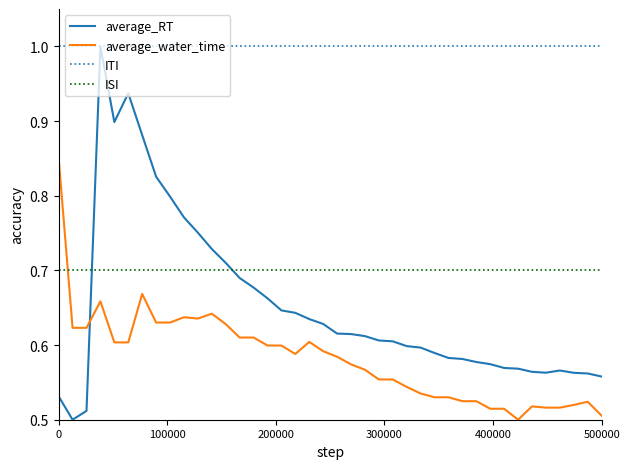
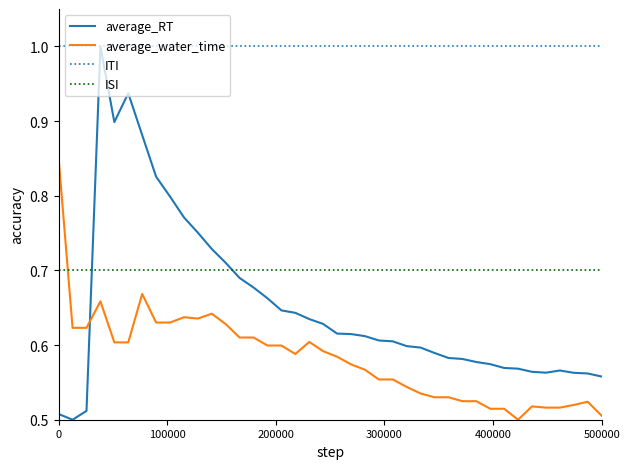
  {
    "average_RT": {
-     "0": 0.53,
+     "0": 0.51,
      "500000": 0.56
    },
    "average_water_time": {
      "0": 0.85,
      "500000": 0.51
    }
  }
